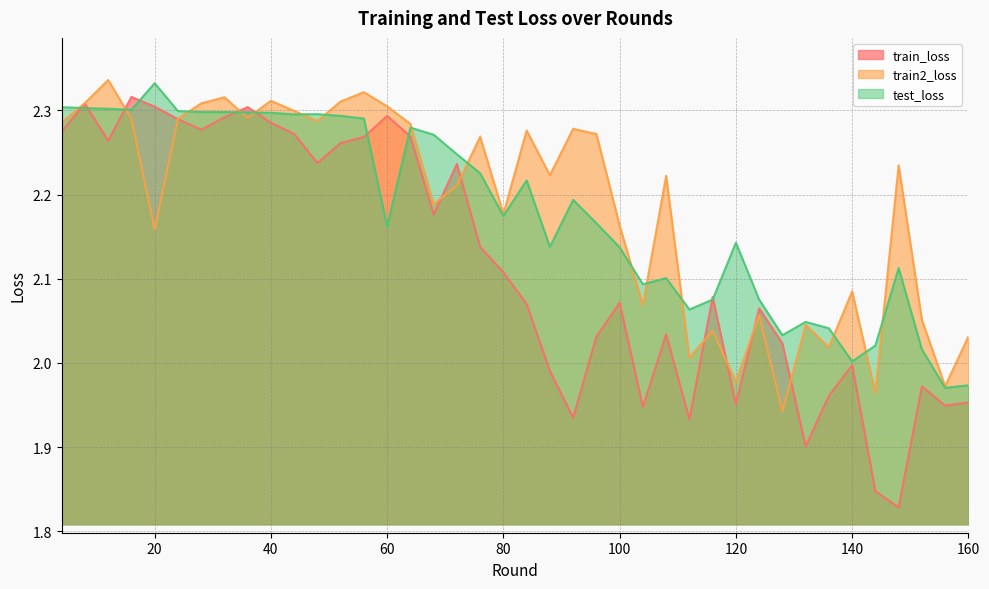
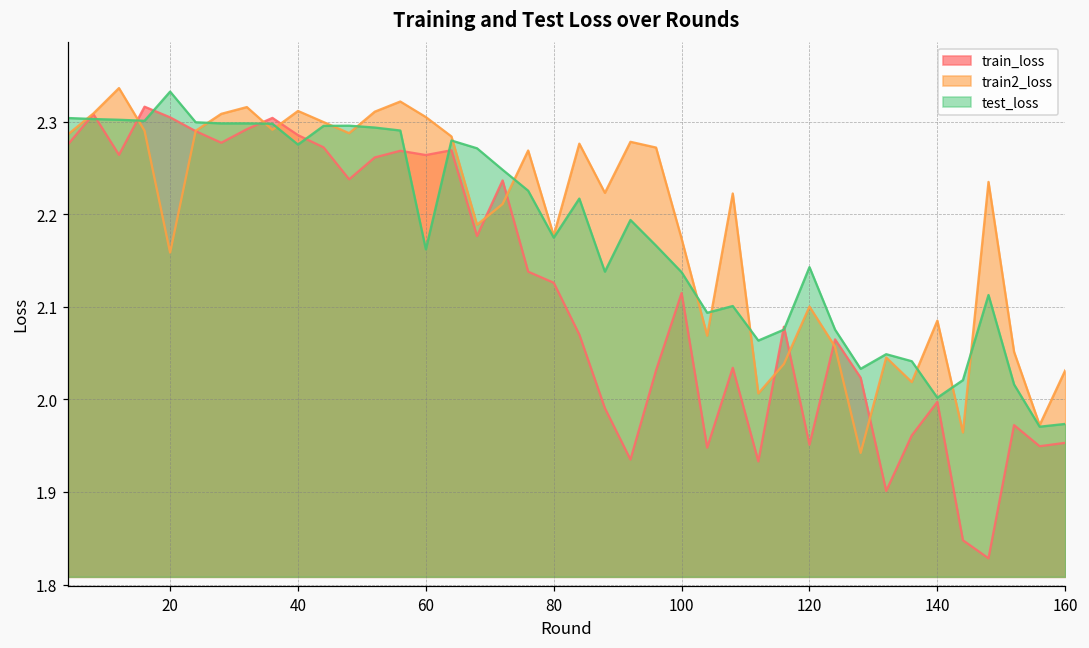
  {
    "train_loss": {
      "20": 2.30,
      "40": 2.29,
-     "60": 2.29,
-     "80": 2.11,
-     "100": 2.07,
+     "60": 2.26,
+     "80": 2.13,
+     "100": 2.11,
      "120": 1.95,
      "140": 2.00,
      "160": 1.95
    },
    "train2_loss": {
      "20": 2.16,
      "40": 2.31,
      "60": 2.30,
-     "100": 2.16,
-     "120": 1.98,
+     "100": 2.17,
+     "120": 2.10,
      "140": 2.09,
      "160": 2.03
    },
    "test_loss": {
      "20": 2.33,
-     "40": 2.30,
+     "40": 2.28,
      "60": 2.16,
      "100": 2.14,
      "120": 2.14,
      "140": 2.00,
      "160": 1.97
    }
  }
